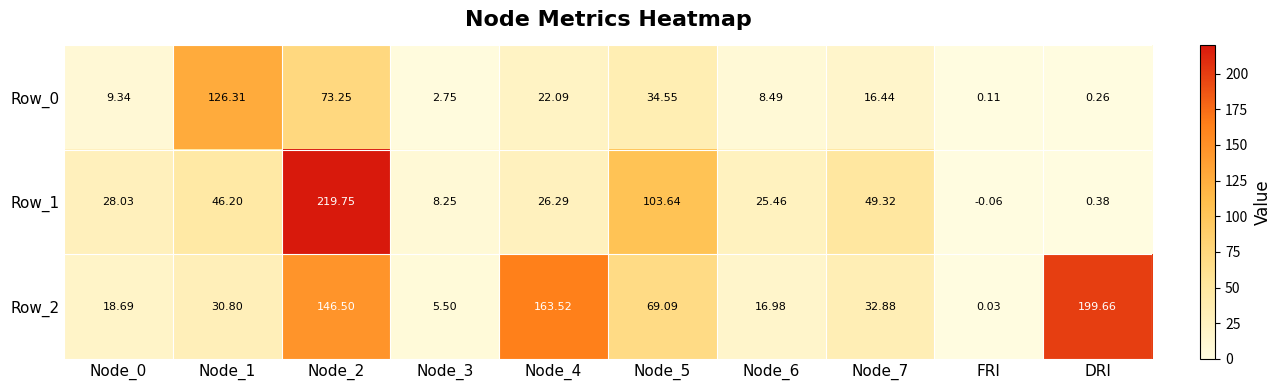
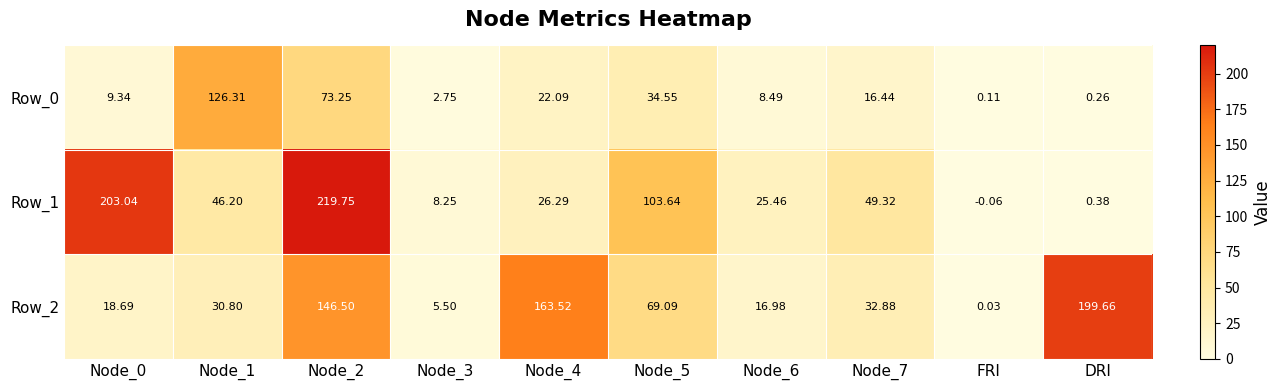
  {
    "Row_0": {
      "Node_0": 9.34,
      "Node_1": 126.31,
      "Node_2": 73.25,
      "Node_3": 2.75,
      "Node_4": 22.09,
      "Node_5": 34.55,
      "Node_6": 8.49,
      "Node_7": 16.44,
      "FRI": 0.11,
      "DRI": 0.26
    },
    "Row_1": {
-     "Node_0": 28.03,
+     "Node_0": 203.04,
      "Node_1": 46.20,
      "Node_2": 219.75,
      "Node_3": 8.25,
      "Node_4": 26.29,
      "Node_5": 103.64,
      "Node_6": 25.46,
      "Node_7": 49.32,
      "FRI": -0.06,
      "DRI": 0.38
    },
    "Row_2": {
      "Node_0": 18.69,
      "Node_1": 30.80,
      "Node_2": 146.50,
      "Node_3": 5.50,
      "Node_4": 163.52,
      "Node_5": 69.09,
      "Node_6": 16.98,
      "Node_7": 32.88,
      "FRI": 0.03,
      "DRI": 199.66
    }
  }
